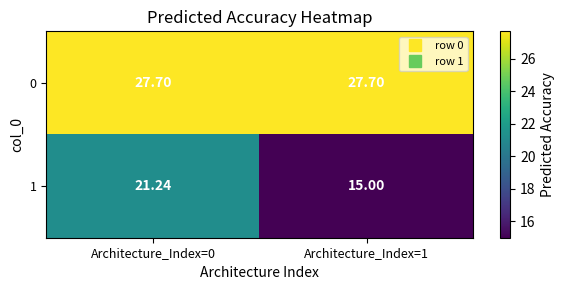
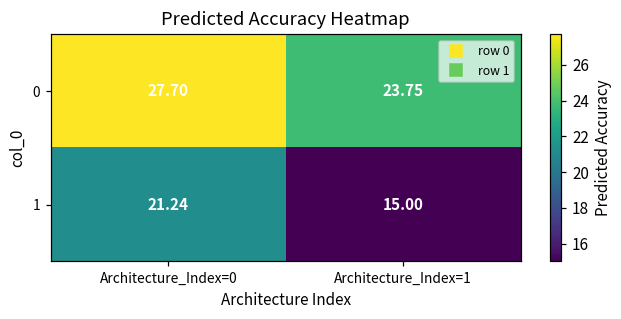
  {
    "0": {
      "Architecture_Index=0": 27.70,
-     "Architecture_Index=1": 27.70
+     "Architecture_Index=1": 23.75
    },
    "1": {
      "Architecture_Index=0": 21.24,
      "Architecture_Index=1": 15.00
    }
  }
